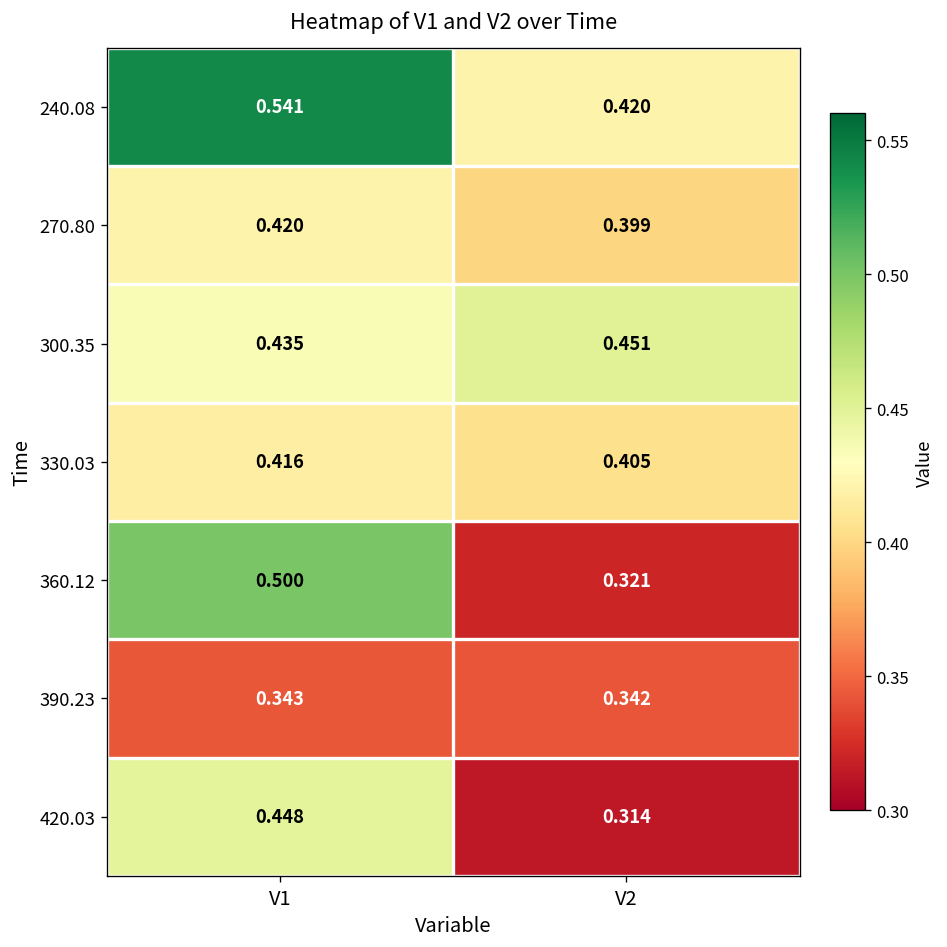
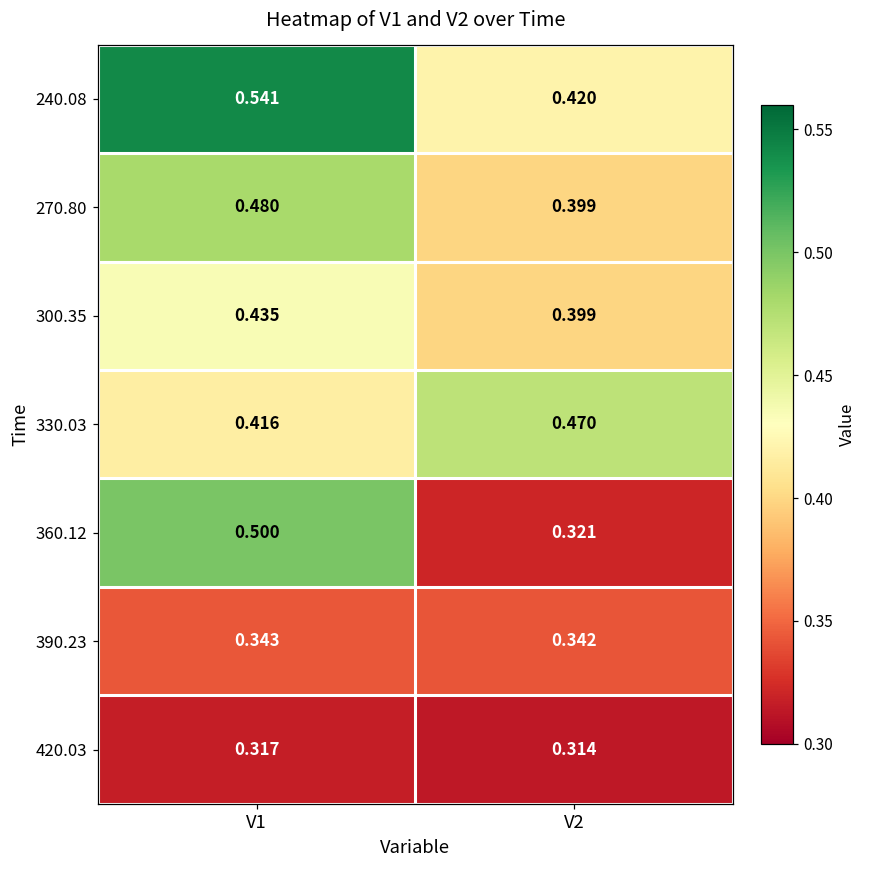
  {
    "240.08": {
      "V1": 0.541,
      "V2": 0.420
    },
    "270.80": {
-     "V1": 0.420,
+     "V1": 0.480,
      "V2": 0.399
    },
    "300.35": {
      "V1": 0.435,
-     "V2": 0.451
+     "V2": 0.399
    },
    "330.03": {
      "V1": 0.416,
-     "V2": 0.405
+     "V2": 0.470
    },
    "360.12": {
      "V1": 0.500,
      "V2": 0.321
    },
    "390.23": {
      "V1": 0.343,
      "V2": 0.342
    },
    "420.03": {
-     "V1": 0.448,
+     "V1": 0.317,
      "V2": 0.314
    }
  }
